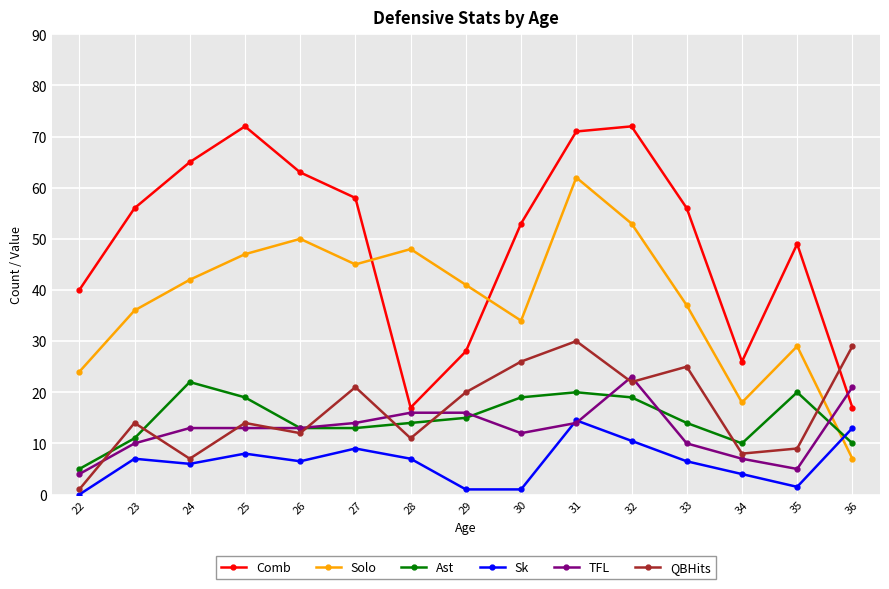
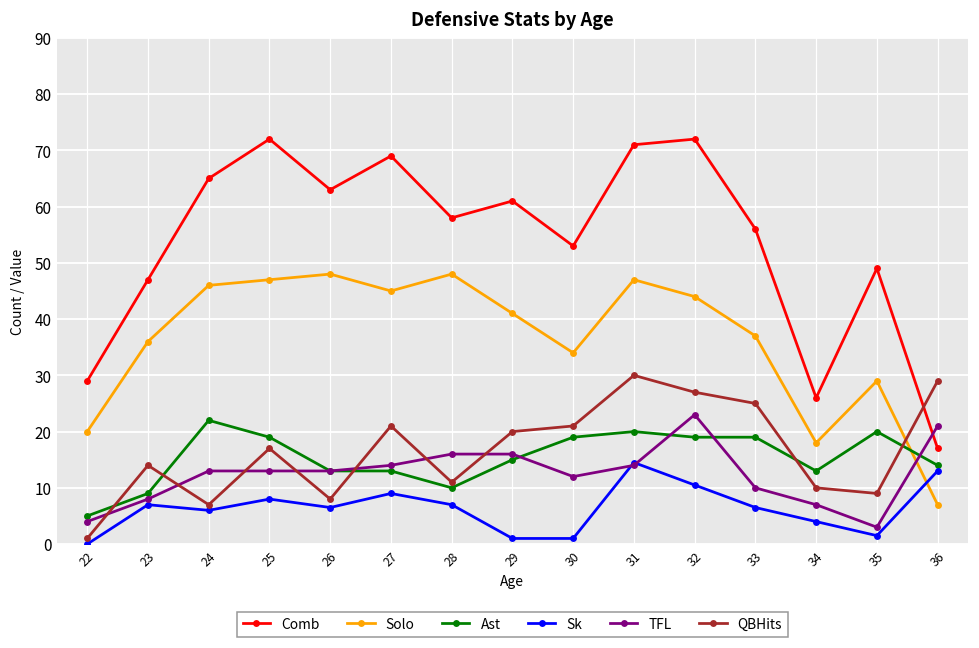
  {
    "Comb": {
-     "22": 40,
-     "23": 56,
+     "22": 29,
+     "23": 47,
      "24": 65,
      "25": 72,
      "26": 63,
-     "27": 58,
-     "28": 17,
-     "29": 28,
+     "27": 69,
+     "28": 58,
+     "29": 61,
      "30": 53,
      "31": 71,
      "32": 72,
      "33": 56,
      "34": 26,
      "35": 49,
      "36": 17
    },
    "Solo": {
-     "22": 24,
+     "22": 20,
      "23": 36,
-     "24": 42,
+     "24": 46,
      "25": 47,
-     "26": 50,
+     "26": 48,
      "27": 45,
      "28": 48,
      "29": 41,
      "30": 34,
-     "31": 62,
-     "32": 53,
+     "31": 47,
+     "32": 44,
      "33": 37,
      "34": 18,
      "35": 29,
      "36": 7
    },
    "Ast": {
      "22": 5,
-     "23": 11,
+     "23": 9,
      "24": 22,
      "25": 19,
      "27": 13,
-     "28": 14,
+     "28": 10,
      "29": 15,
      "30": 19,
      "31": 20,
      "32": 19,
-     "33": 14,
-     "34": 10,
+     "33": 19,
+     "34": 13,
      "35": 20,
-     "36": 10
+     "36": 14
    },
    "Sk": {
      "22": 0,
      "23": 7,
      "24": 6,
      "25": 8,
      "26": 7,
      "27": 9,
      "28": 7,
      "29": 1,
      "30": 1,
      "32": 11,
      "33": 7,
      "34": 4,
      "35": 2,
      "36": 13
    },
    "TFL": {
      "22": 4,
-     "23": 10,
+     "23": 8,
      "24": 13,
      "25": 13,
      "27": 14,
      "28": 16,
      "29": 16,
      "30": 12,
      "32": 23,
      "33": 10,
      "34": 7,
-     "35": 5,
+     "35": 3,
      "36": 21
    },
    "QBHits": {
      "22": 1,
      "23": 14,
      "24": 7,
-     "25": 14,
-     "26": 12,
+     "25": 17,
+     "26": 8,
      "27": 21,
      "28": 11,
      "29": 20,
-     "30": 26,
+     "30": 21,
      "31": 30,
-     "32": 22,
+     "32": 27,
      "33": 25,
-     "34": 8,
+     "34": 10,
      "35": 9,
      "36": 29
    }
  }
